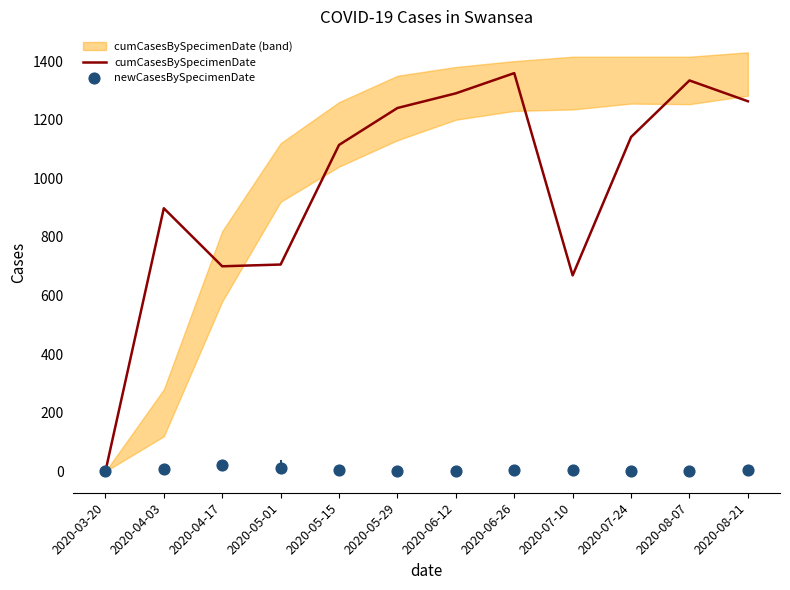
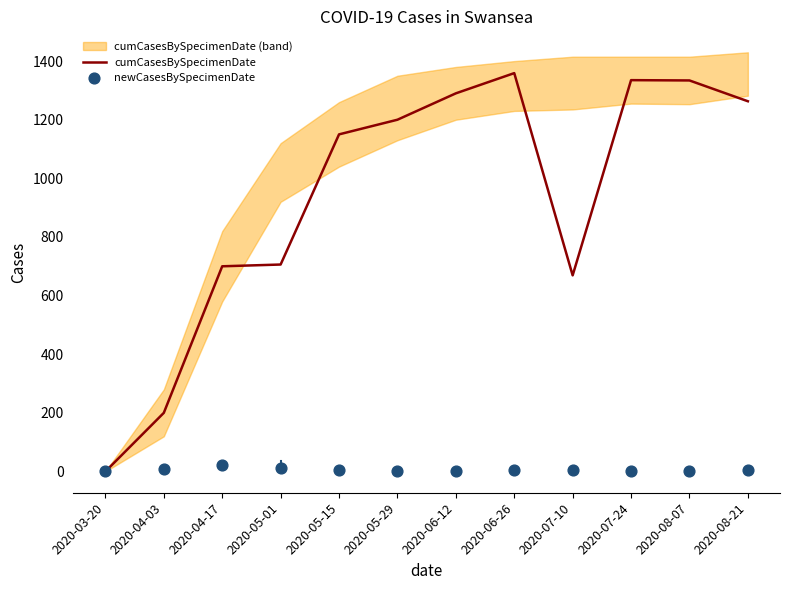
  {
    "cumCasesBySpecimenDate": {
-     "2020-04-03": 900,
+     "2020-04-03": 200,
      "2020-04-17": 700,
      "2020-05-01": 710,
-     "2020-05-15": 1110,
-     "2020-05-29": 1240,
+     "2020-05-15": 1150,
+     "2020-05-29": 1200,
      "2020-06-12": 1290,
      "2020-06-26": 1360,
      "2020-07-10": 670,
-     "2020-07-24": 1140,
+     "2020-07-24": 1340,
      "2020-08-07": 1330,
      "2020-08-21": 1260
    }
  }
